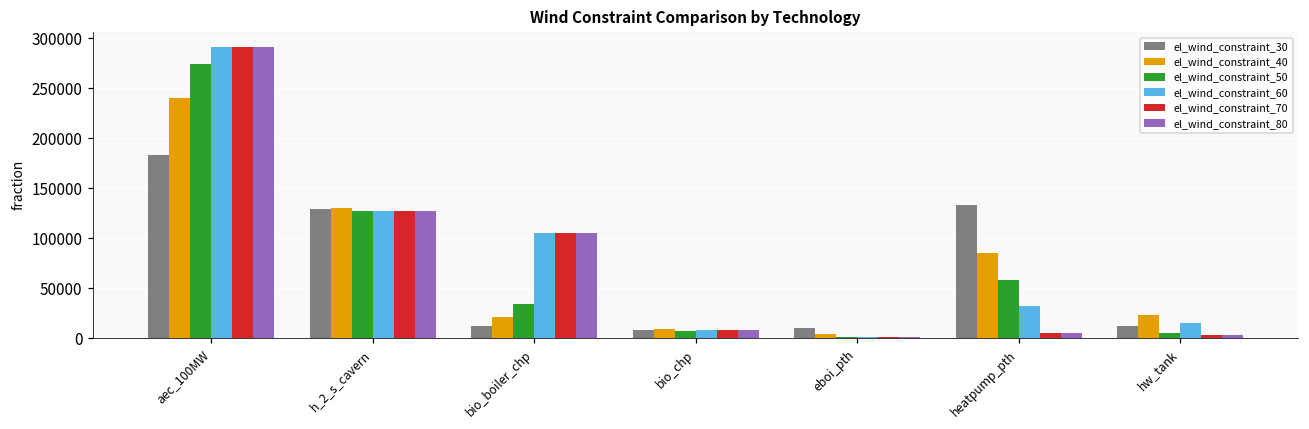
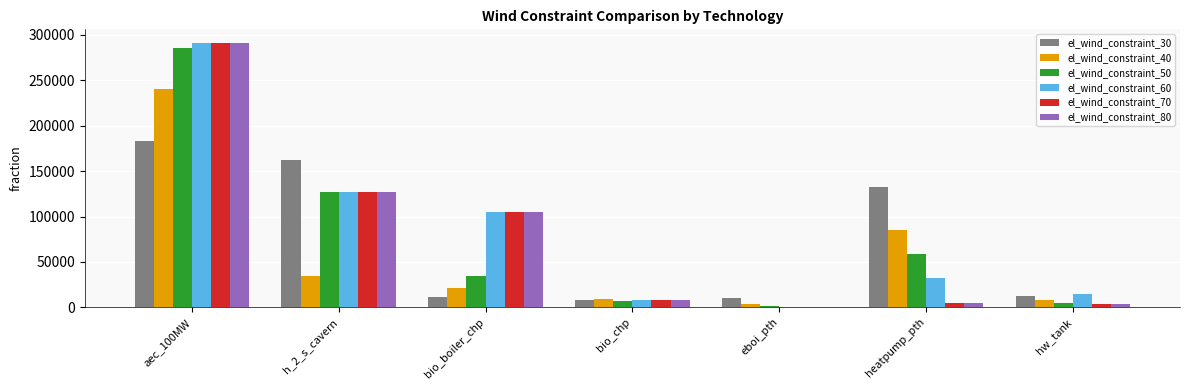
  {
    "el_wind_constraint_30": {
      "aec_100MW": 180000,
-     "h_2_s_cavern": 130000,
+     "h_2_s_cavern": 160000,
      "bio_boiler_chp": 10000,
      "bio_chp": 10000,
      "eboi_pth": 10000,
      "heatpump_pth": 130000,
      "hw_tank": 10000
    },
    "el_wind_constraint_40": {
      "aec_100MW": 240000,
-     "h_2_s_cavern": 130000,
+     "h_2_s_cavern": 40000,
      "bio_boiler_chp": 20000,
      "bio_chp": 10000,
      "eboi_pth": 0,
      "heatpump_pth": 80000,
-     "hw_tank": 20000
+     "hw_tank": 10000
    },
    "el_wind_constraint_50": {
-     "aec_100MW": 270000,
+     "aec_100MW": 290000,
      "h_2_s_cavern": 130000,
      "bio_boiler_chp": 30000,
      "bio_chp": 10000,
      "heatpump_pth": 60000,
      "hw_tank": 10000
    },
    "el_wind_constraint_60": {
      "aec_100MW": 290000,
      "h_2_s_cavern": 130000,
      "bio_boiler_chp": 110000,
      "bio_chp": 10000,
      "heatpump_pth": 30000,
      "hw_tank": 10000
    },
    "el_wind_constraint_70": {
      "aec_100MW": 290000,
      "h_2_s_cavern": 130000,
      "bio_boiler_chp": 110000,
      "bio_chp": 10000,
      "heatpump_pth": 0,
      "hw_tank": 0
    },
    "el_wind_constraint_80": {
      "aec_100MW": 290000,
      "h_2_s_cavern": 130000,
      "bio_boiler_chp": 110000,
      "bio_chp": 10000,
      "heatpump_pth": 0,
      "hw_tank": 0
    }
  }
